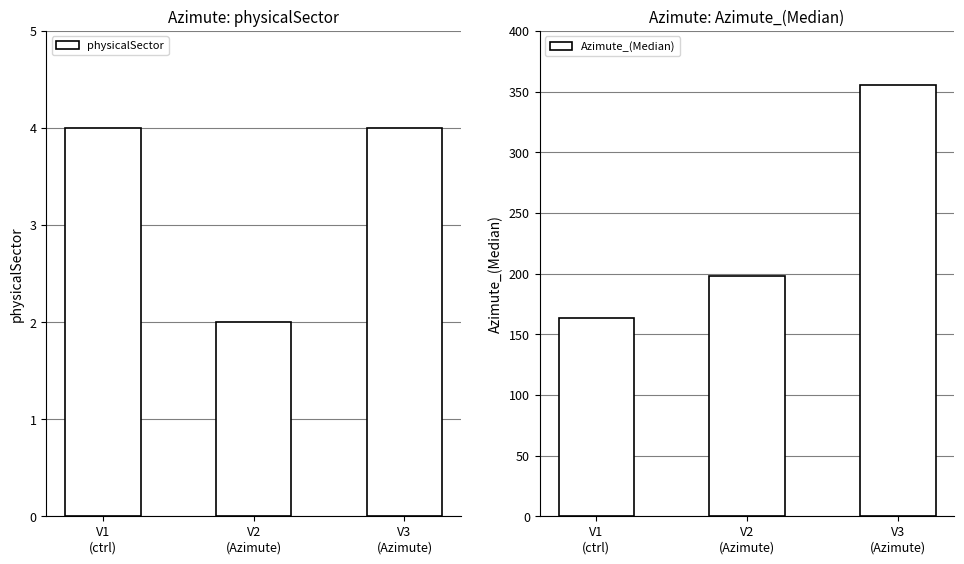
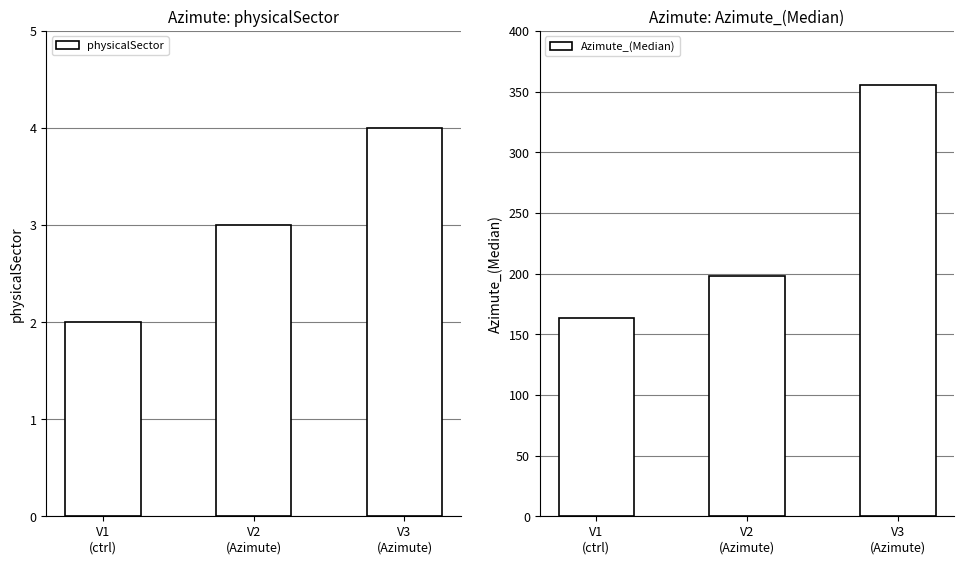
  {
    "Azimute: physicalSector": {
-     "V1 (ctrl)": 4,
-     "V2 (Azimute)": 2,
+     "V1 (ctrl)": 2,
+     "V2 (Azimute)": 3,
      "V3 (Azimute)": 4
    },
    "Azimute: Azimute_(Median)": {
      "V1 (ctrl)": 164,
      "V2 (Azimute)": 198,
      "V3 (Azimute)": 355
    }
  }
